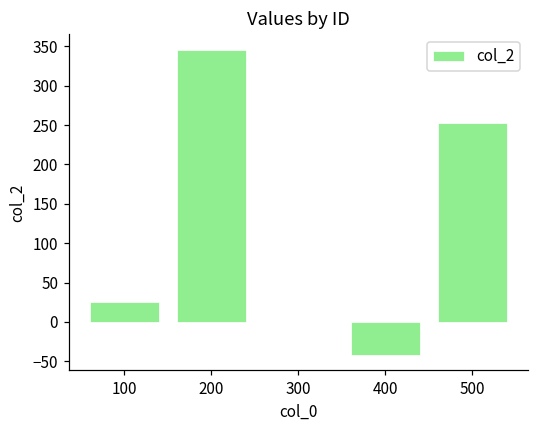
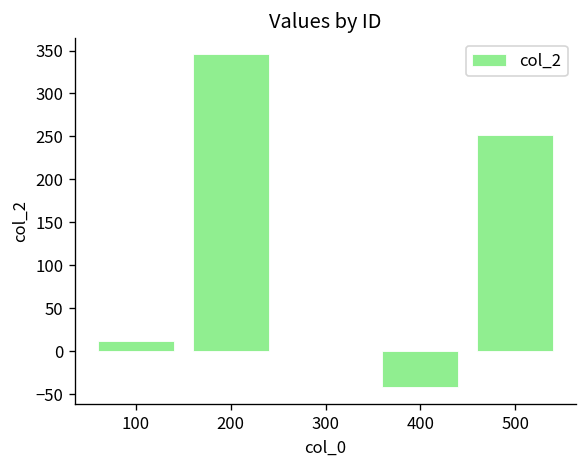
  {
-   "100": 20,
+   "100": 10,
    "200": 350,
    "300": 0,
    "400": -40,
    "500": 250
  }
